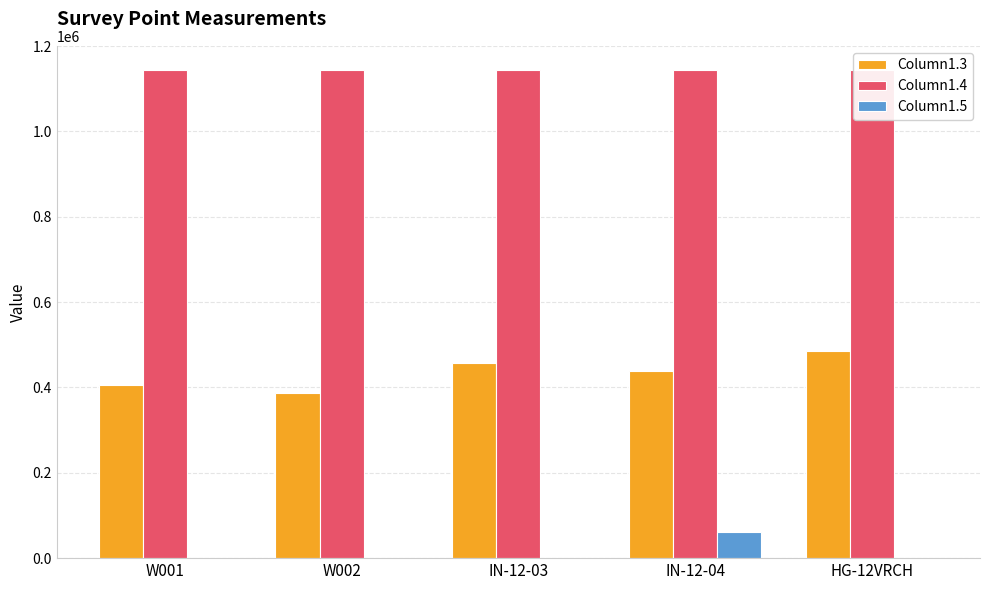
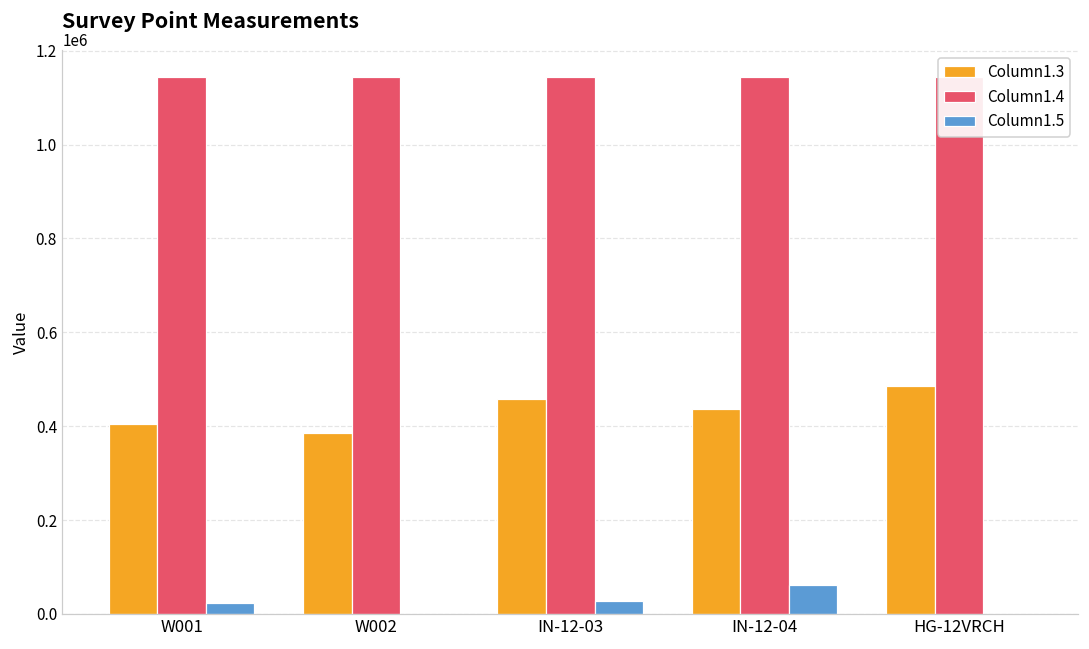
  {
    "Column1.3": {
      "W001": 410000,
      "W002": 390000,
      "IN-12-03": 460000,
      "IN-12-04": 440000,
      "HG-12VRCH": 490000
    },
    "Column1.4": {
      "W001": 1140000,
      "W002": 1140000,
      "IN-12-03": 1140000,
      "IN-12-04": 1140000
    },
    "Column1.5": {
-     "W001": 0,
-     "IN-12-03": 0,
+     "W001": 20000,
+     "IN-12-03": 30000,
      "IN-12-04": 60000
    }
  }
